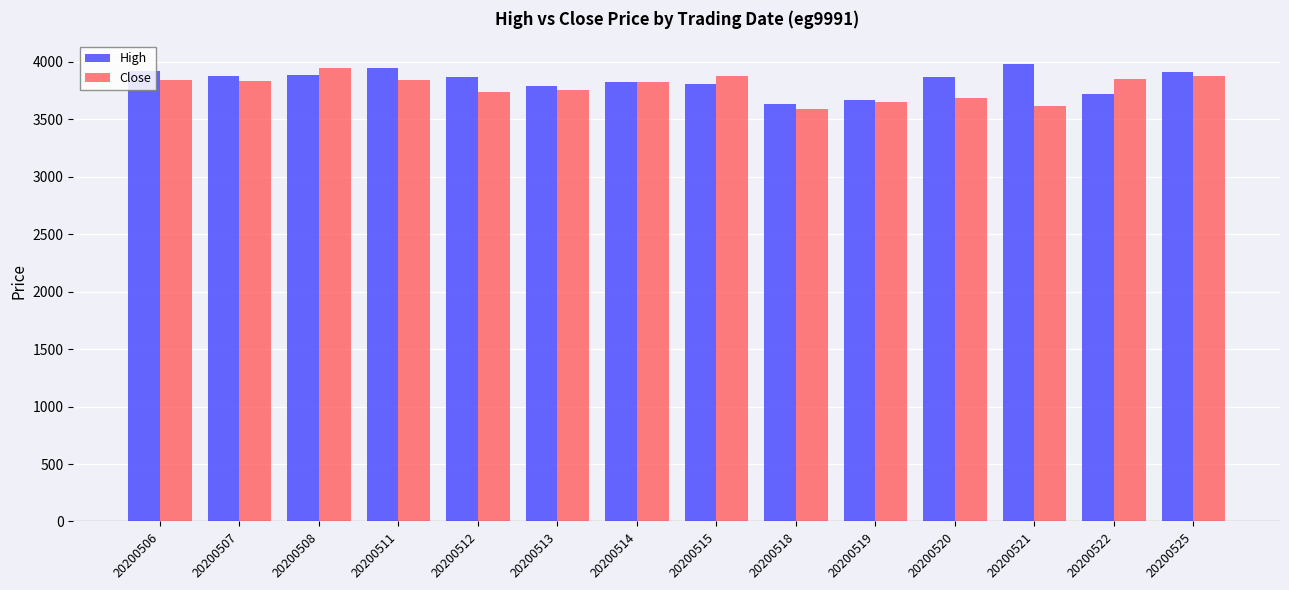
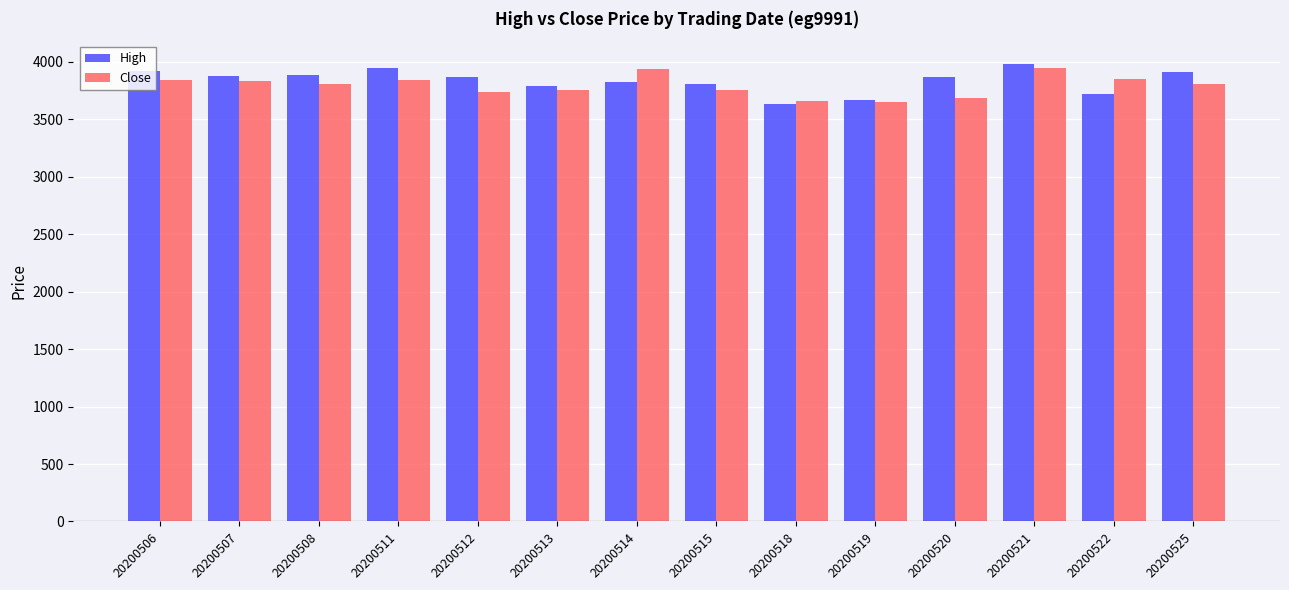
  {
    "High": {
      "20200507": 3880,
      "20200508": 3880,
      "20200511": 3950,
      "20200512": 3870,
      "20200513": 3790,
      "20200514": 3830,
      "20200515": 3810,
      "20200518": 3640,
      "20200519": 3670,
      "20200520": 3870,
      "20200521": 3980,
      "20200522": 3720,
      "20200525": 3910
    },
    "Close": {
      "20200506": 3840,
      "20200507": 3840,
-     "20200508": 3950,
+     "20200508": 3810,
      "20200511": 3850,
      "20200512": 3740,
      "20200513": 3760,
-     "20200514": 3820,
-     "20200515": 3880,
-     "20200518": 3590,
+     "20200514": 3940,
+     "20200515": 3750,
+     "20200518": 3660,
      "20200519": 3650,
      "20200520": 3690,
-     "20200521": 3610,
+     "20200521": 3950,
      "20200522": 3850,
-     "20200525": 3880
+     "20200525": 3810
    }
  }
